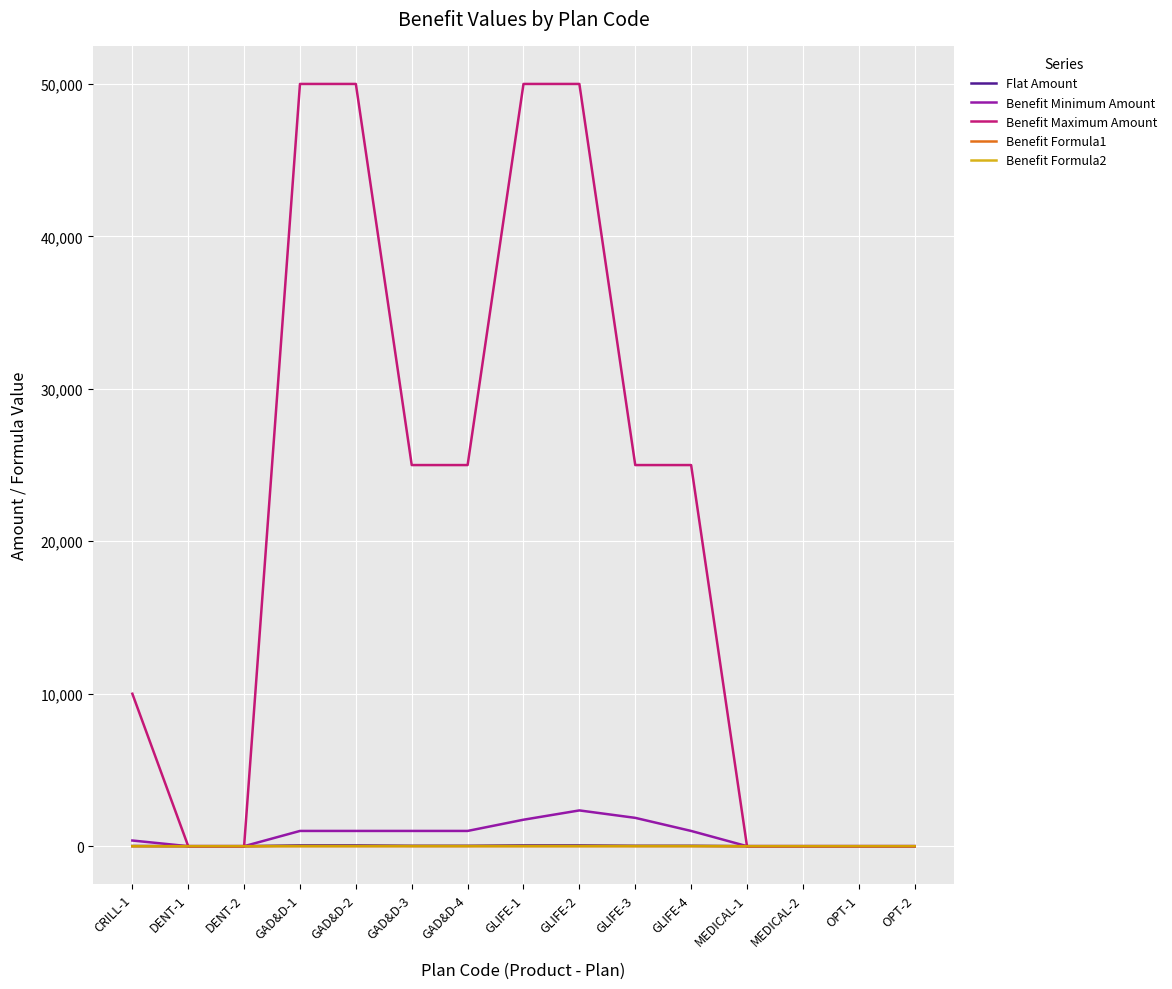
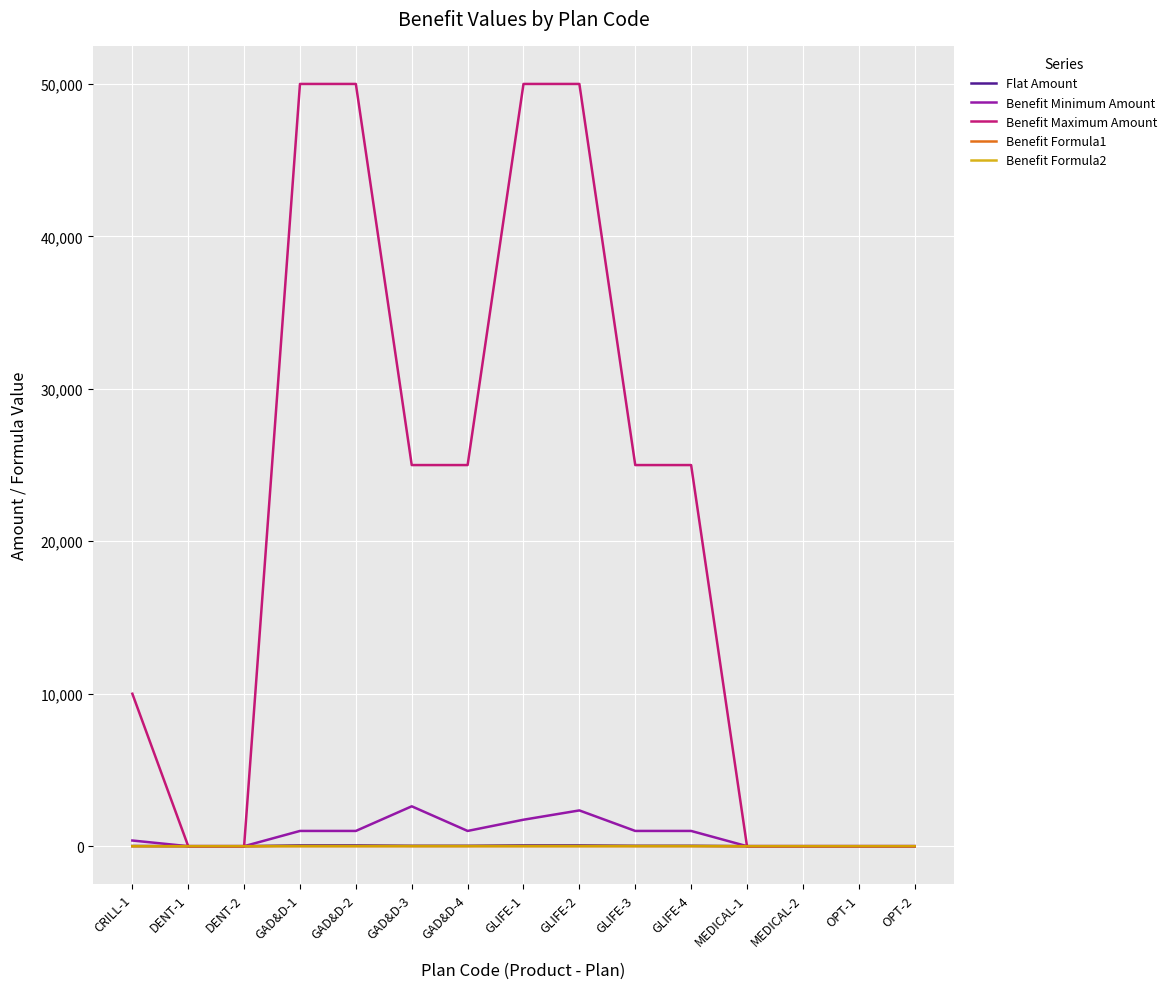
  {
    "Benefit Minimum Amount": {
      "CRILL-1": "400",
      "GAD&D-1": "1,000",
      "GAD&D-2": "1,000",
-     "GAD&D-3": "1,000",
+     "GAD&D-3": "2,600",
      "GAD&D-4": "1,000",
      "GLIFE-1": "1,700",
      "GLIFE-2": "2,300",
-     "GLIFE-3": "1,900",
+     "GLIFE-3": "1,000",
      "GLIFE-4": "1,000"
    },
    "Benefit Maximum Amount": {
      "CRILL-1": "10,000",
      "GAD&D-1": "50,000",
      "GAD&D-2": "50,000",
      "GAD&D-3": "25,000",
      "GAD&D-4": "25,000",
      "GLIFE-1": "50,000",
      "GLIFE-2": "50,000",
      "GLIFE-3": "25,000",
      "GLIFE-4": "25,000"
    }
  }
